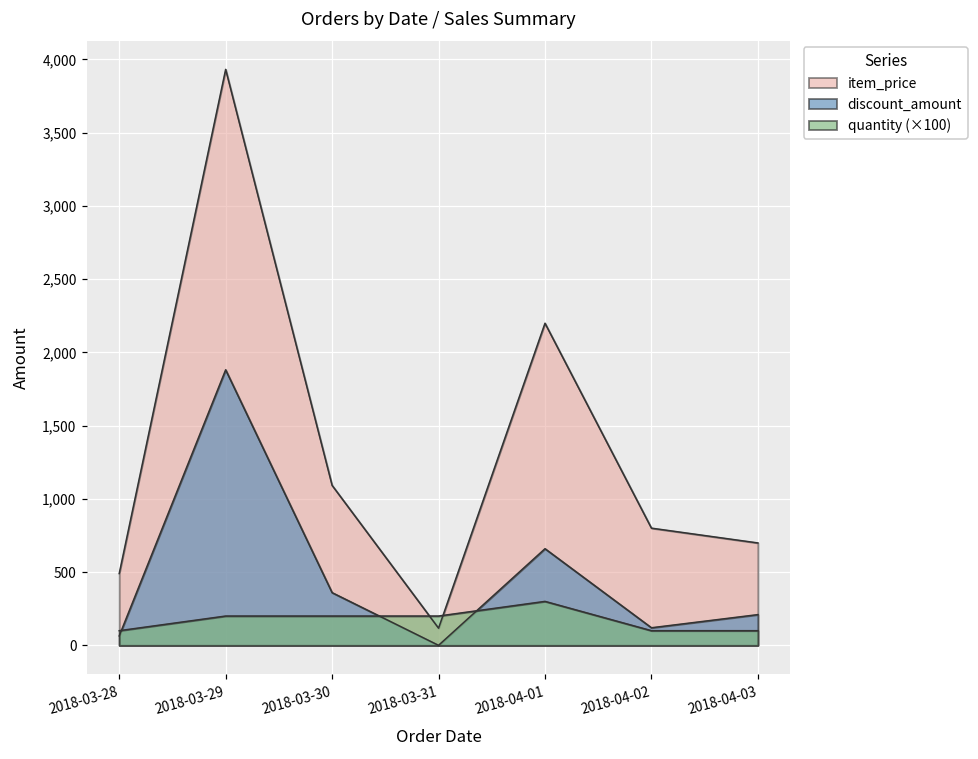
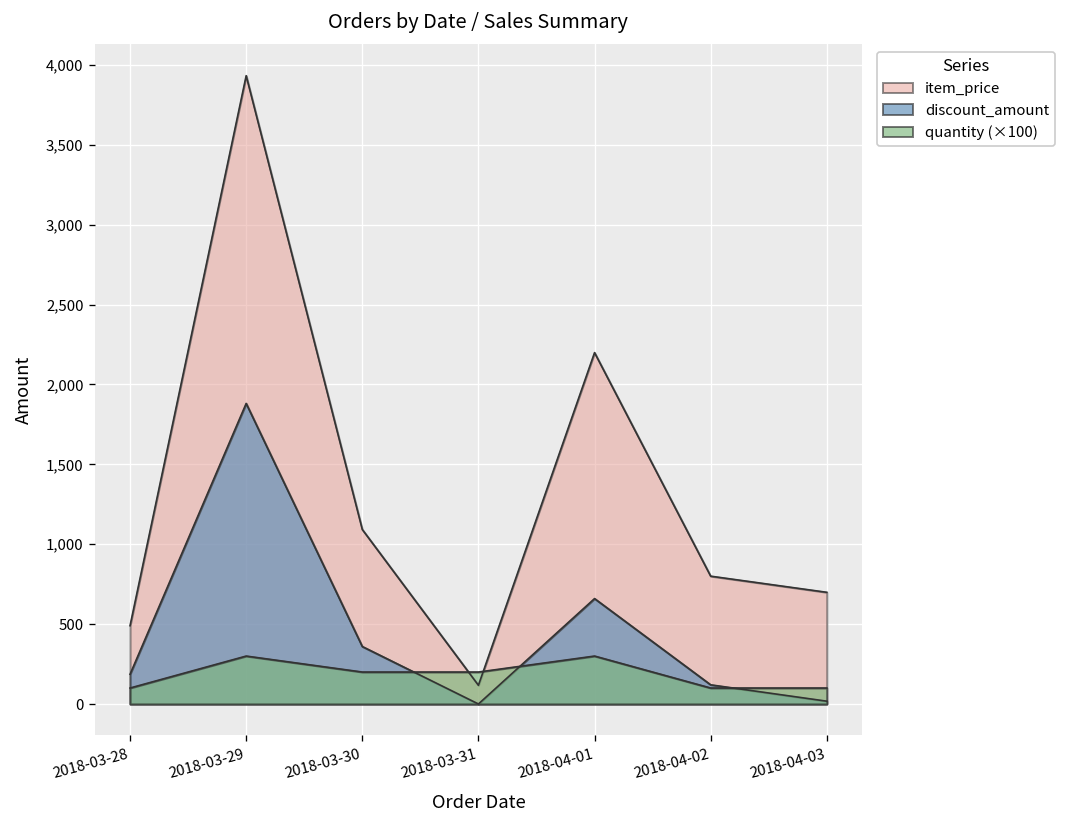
  {
    "item_price": {
      "2018-03-28": "490",
      "2018-03-29": "3,930",
      "2018-03-30": "1,090",
      "2018-03-31": "120",
      "2018-04-01": "2,200",
      "2018-04-02": "800",
      "2018-04-03": "700"
    },
    "discount_amount": {
-     "2018-03-28": "60",
+     "2018-03-28": "190",
      "2018-03-29": "1,880",
      "2018-03-30": "360",
      "2018-03-31": "0",
      "2018-04-01": "660",
      "2018-04-02": "120",
-     "2018-04-03": "210"
+     "2018-04-03": "20"
    },
    "quantity (×100)": {
      "2018-03-28": "100",
-     "2018-03-29": "200",
+     "2018-03-29": "300",
      "2018-03-30": "200",
      "2018-03-31": "200",
      "2018-04-01": "300",
      "2018-04-02": "100",
      "2018-04-03": "100"
    }
  }
